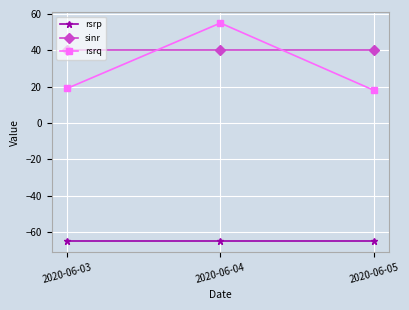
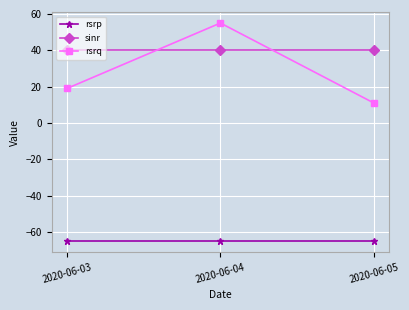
  {
    "rsrp": {
      "2020-06-03": -65,
      "2020-06-04": -65,
      "2020-06-05": -65
    },
    "sinr": {
      "2020-06-04": 40,
      "2020-06-05": 40
    },
    "rsrq": {
      "2020-06-03": 19,
      "2020-06-04": 55,
-     "2020-06-05": 18
+     "2020-06-05": 11
    }
  }
